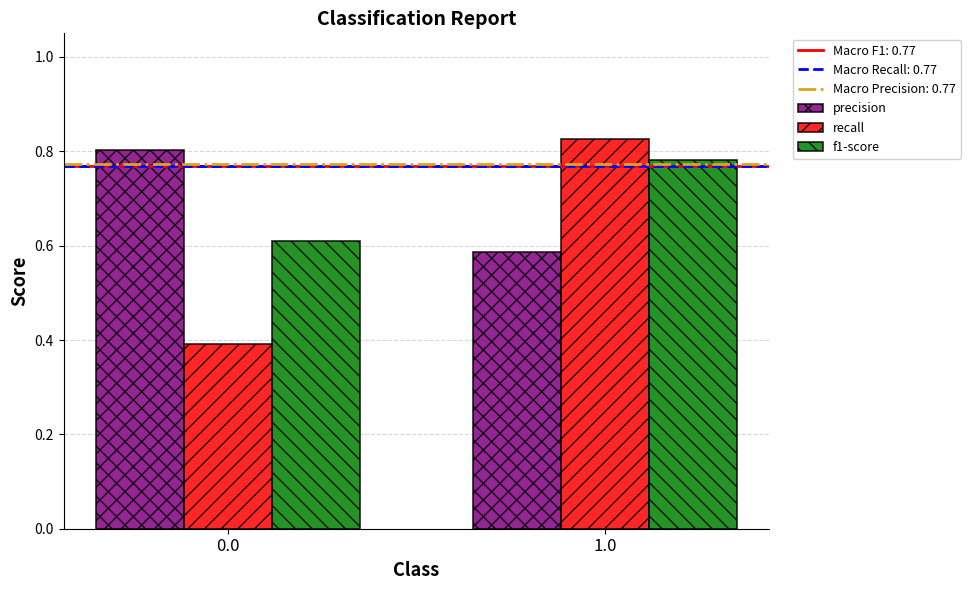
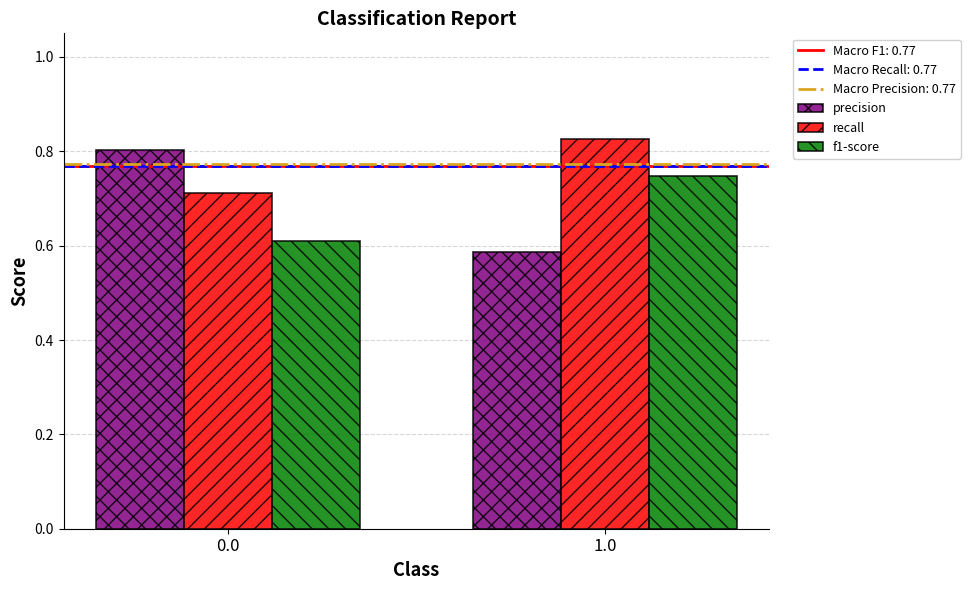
  {
    "precision": {
      "0.0": 0.80,
      "1.0": 0.59
    },
    "recall": {
-     "0.0": 0.39,
+     "0.0": 0.71,
      "1.0": 0.83
    },
    "f1-score": {
      "0.0": 0.61,
-     "1.0": 0.78
+     "1.0": 0.75
    }
  }
